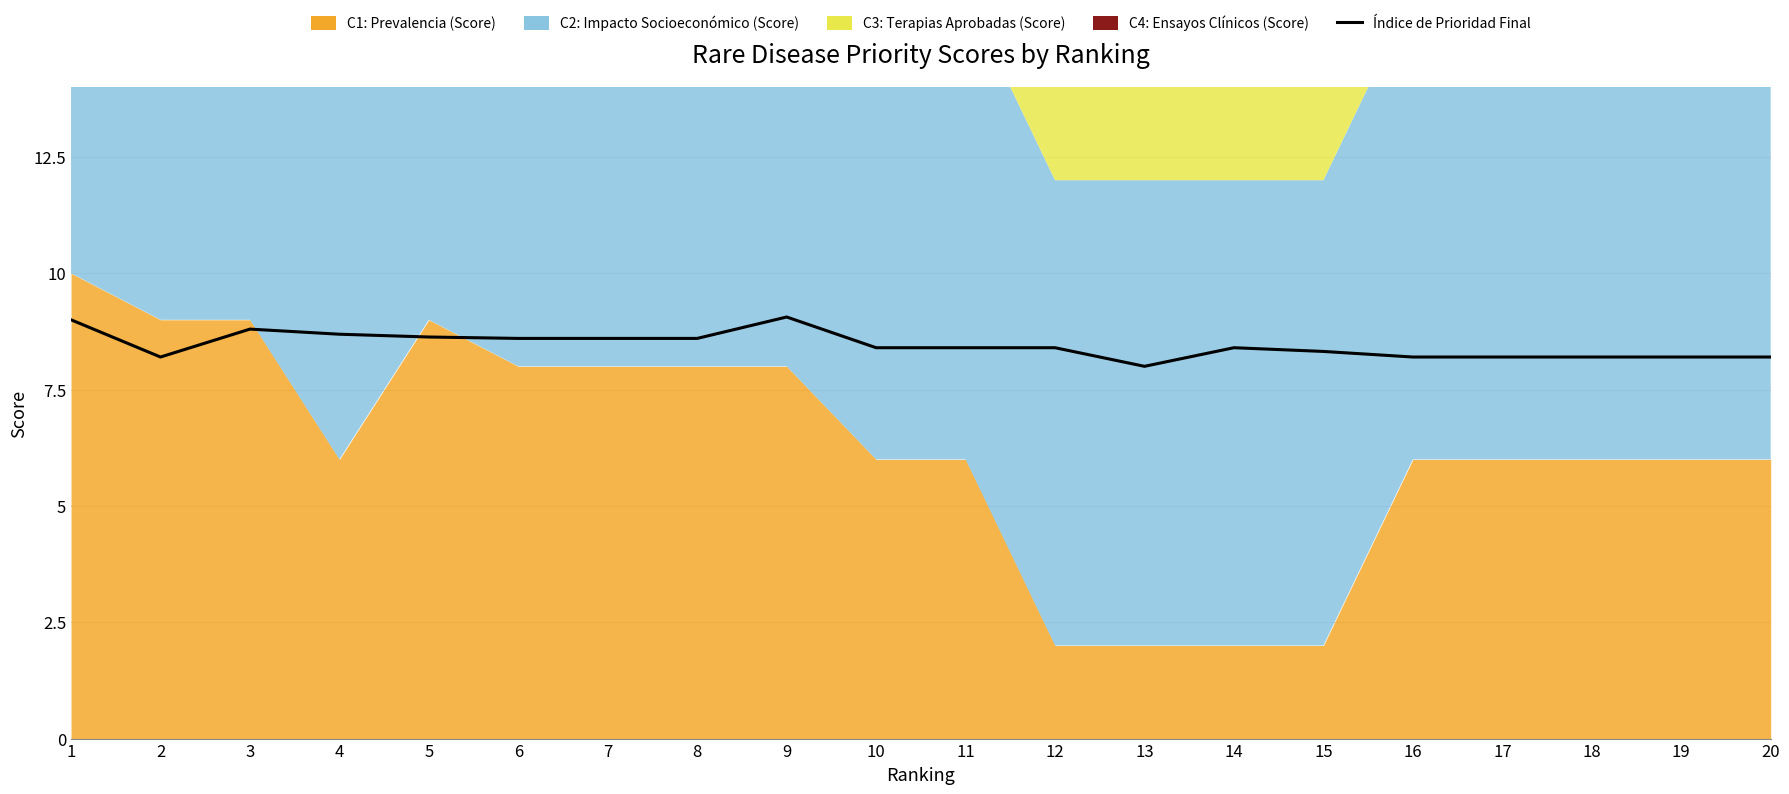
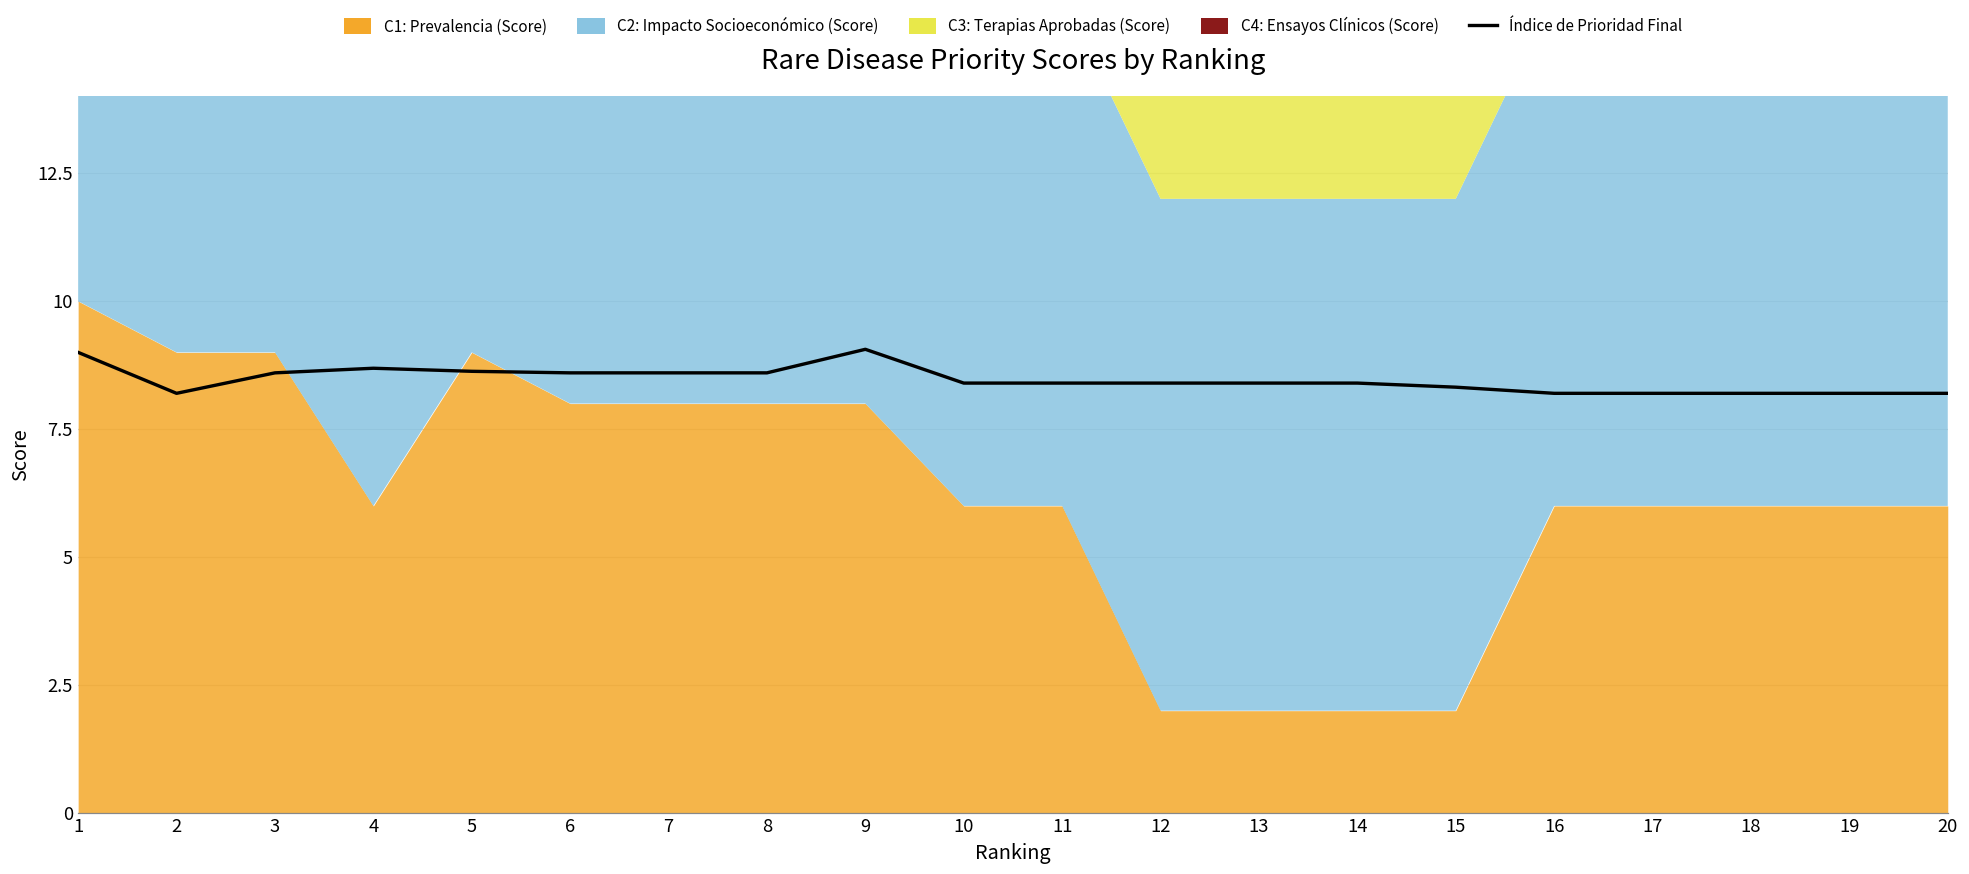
  {
    "Índice de Prioridad Final": {
      "1": 9.0,
      "2": 8.2,
-     "3": 8.8,
+     "3": 8.6,
      "4": 8.7,
      "5": 8.6,
      "6": 8.6,
      "7": 8.6,
      "8": 8.6,
      "9": 9.1,
      "10": 8.4,
      "11": 8.4,
      "12": 8.4,
-     "13": 8.0,
+     "13": 8.4,
      "14": 8.4,
      "15": 8.3,
      "16": 8.2,
      "17": 8.2,
      "18": 8.2,
      "19": 8.2,
      "20": 8.2
    },
    "C1: Prevalencia (Score)": {
      "1": 10.0,
      "2": 9.0,
      "3": 9.0,
      "4": 6.0,
      "5": 9.0,
      "6": 8.0,
      "7": 8.0,
      "8": 8.0,
      "9": 8.0,
      "10": 6.0,
      "11": 6.0,
      "12": 2.0,
      "13": 2.0,
      "14": 2.0,
      "15": 2.0,
      "16": 6.0,
      "17": 6.0,
      "18": 6.0,
      "19": 6.0,
      "20": 6.0
    }
  }
